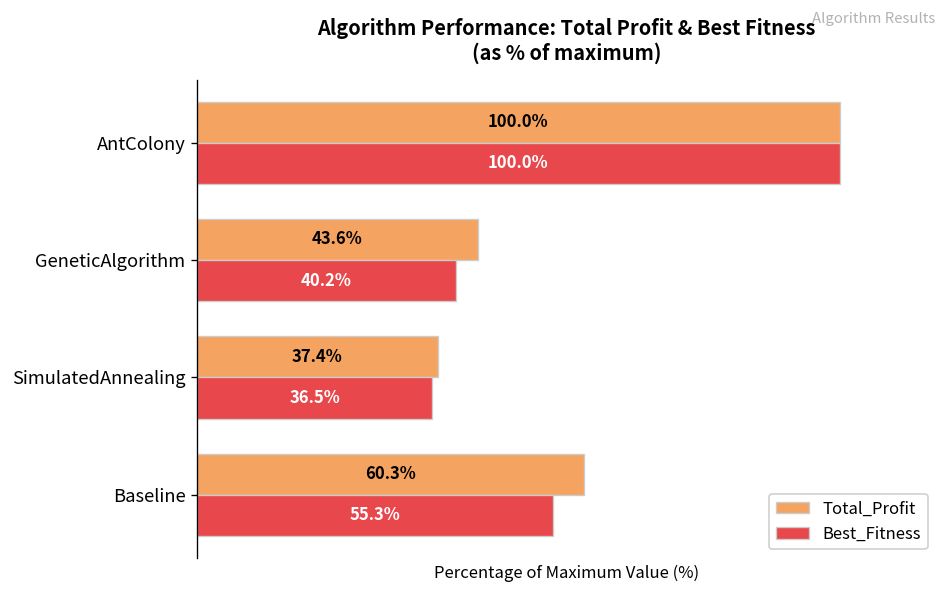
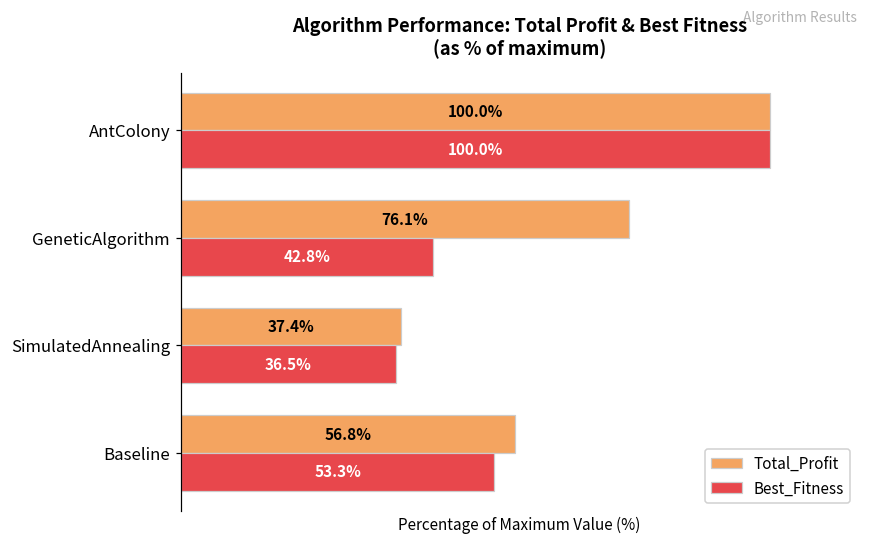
  {
    "Total_Profit": {
      "AntColony": "100.0%",
-     "GeneticAlgorithm": "43.6%",
+     "GeneticAlgorithm": "76.1%",
      "SimulatedAnnealing": "37.4%",
-     "Baseline": "60.3%"
+     "Baseline": "56.8%"
    },
    "Best_Fitness": {
      "AntColony": "100.0%",
-     "GeneticAlgorithm": "40.2%",
+     "GeneticAlgorithm": "42.8%",
      "SimulatedAnnealing": "36.5%",
-     "Baseline": "55.3%"
+     "Baseline": "53.3%"
    }
  }
